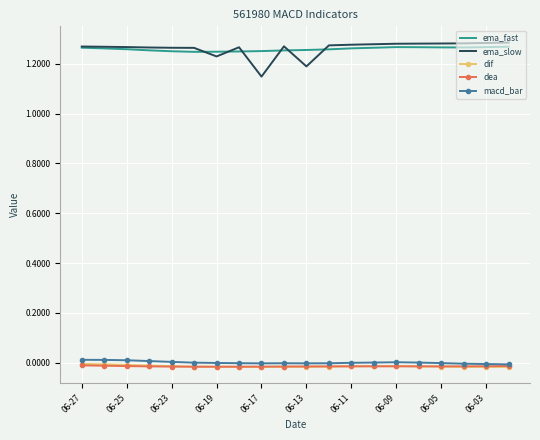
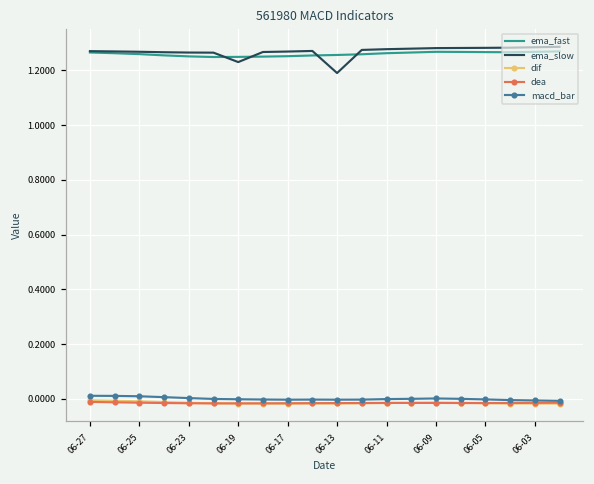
  {
    "ema_slow": {
      "06-23": 1.26,
      "06-19": 1.23,
-     "06-17": 1.15,
+     "06-17": 1.27,
      "06-13": 1.19,
      "06-11": 1.28,
      "06-09": 1.28,
      "06-05": 1.28
    }
  }
